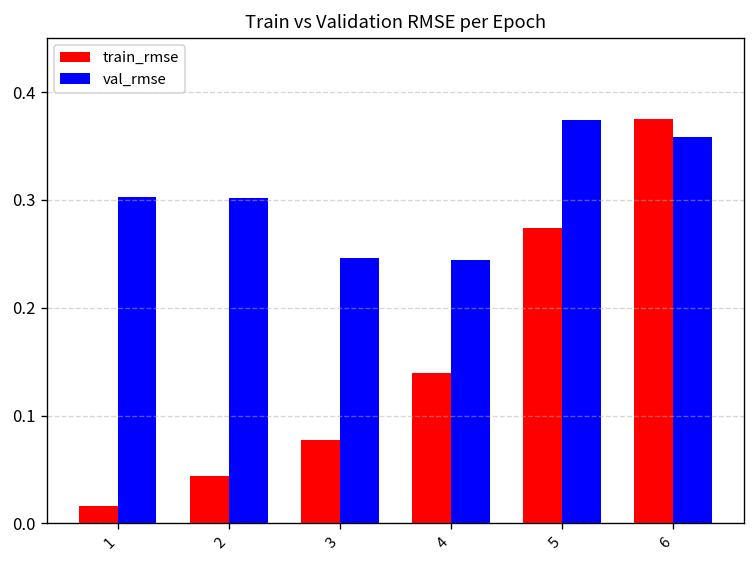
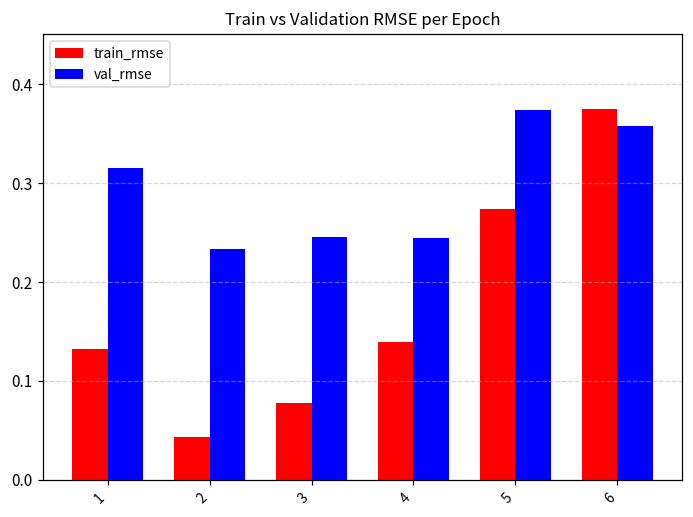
  {
    "train_rmse": {
-     "1": 0.02,
+     "1": 0.13,
      "2": 0.04,
      "3": 0.08,
      "4": 0.14,
      "5": 0.27,
      "6": 0.38
    },
    "val_rmse": {
-     "1": 0.30,
-     "2": 0.30,
+     "1": 0.32,
+     "2": 0.23,
      "3": 0.25,
      "4": 0.24,
      "5": 0.37,
      "6": 0.36
    }
  }
